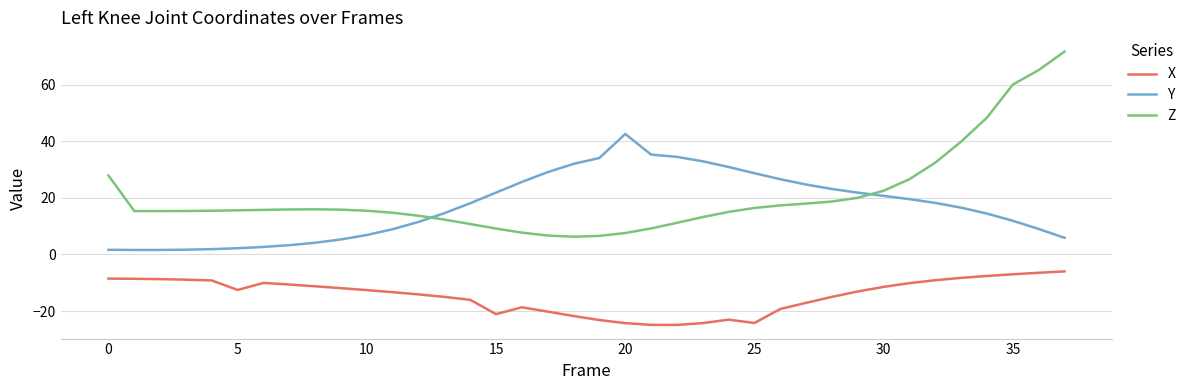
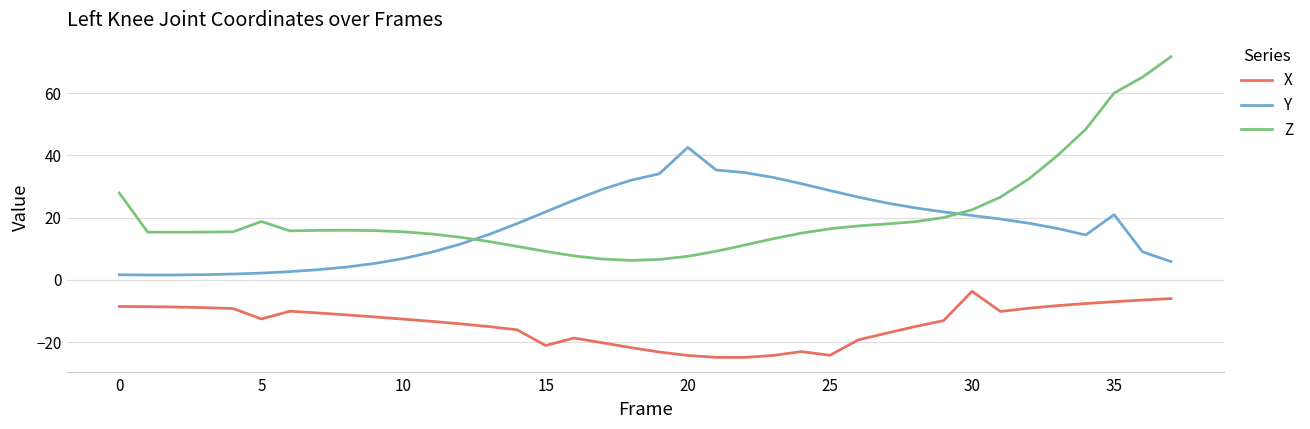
  {
    "X": {
      "0": -9,
      "5": -13,
      "10": -13,
      "15": -21,
      "20": -24,
      "25": -24,
-     "30": -11,
+     "30": -4,
      "35": -7
    },
    "Y": {
      "0": 2,
      "5": 2,
      "10": 7,
      "15": 22,
      "20": 43,
      "25": 29,
      "30": 21,
-     "35": 12
+     "35": 21
    },
    "Z": {
      "0": 28,
-     "5": 16,
+     "5": 19,
      "10": 15,
      "15": 9,
      "20": 8,
      "25": 16,
      "30": 23,
      "35": 60
    }
  }
